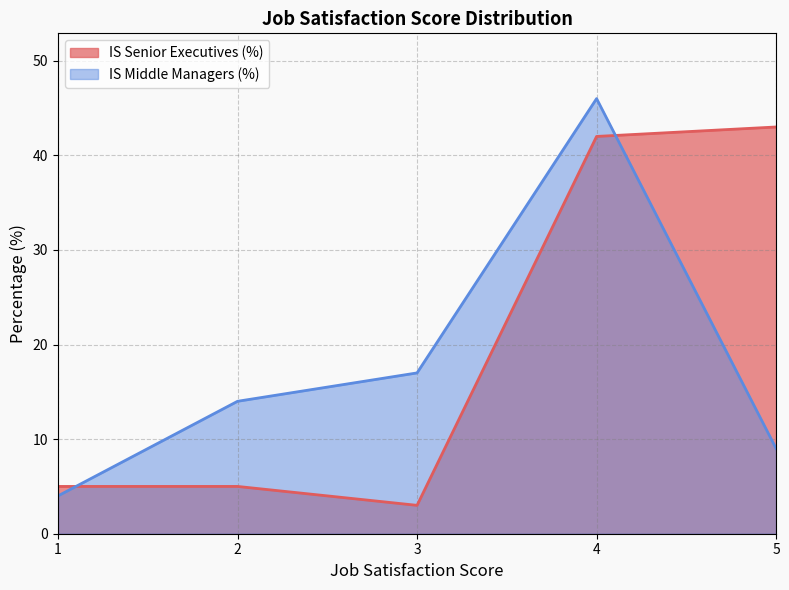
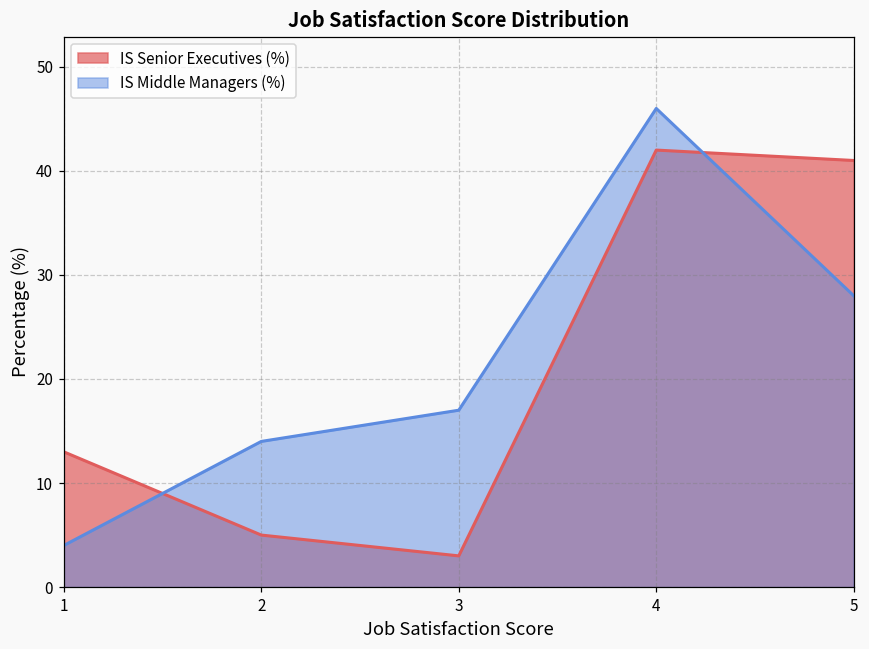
  {
    "IS Senior Executives (%)": {
-     "1": 5,
+     "1": 13,
      "2": 5,
      "3": 3,
      "4": 42,
-     "5": 43
+     "5": 41
    },
    "IS Middle Managers (%)": {
      "1": 4,
      "2": 14,
      "3": 17,
      "4": 46,
-     "5": 9
+     "5": 28
    }
  }
